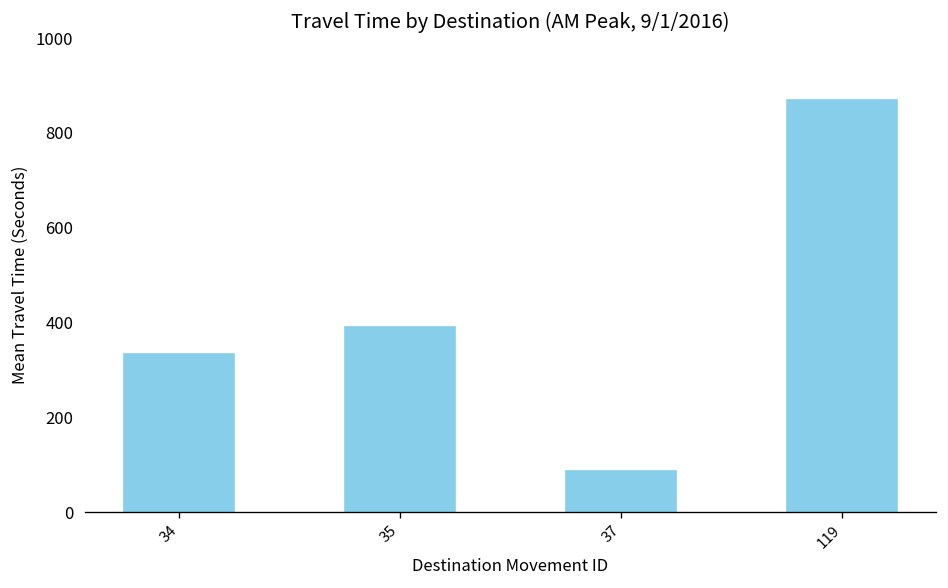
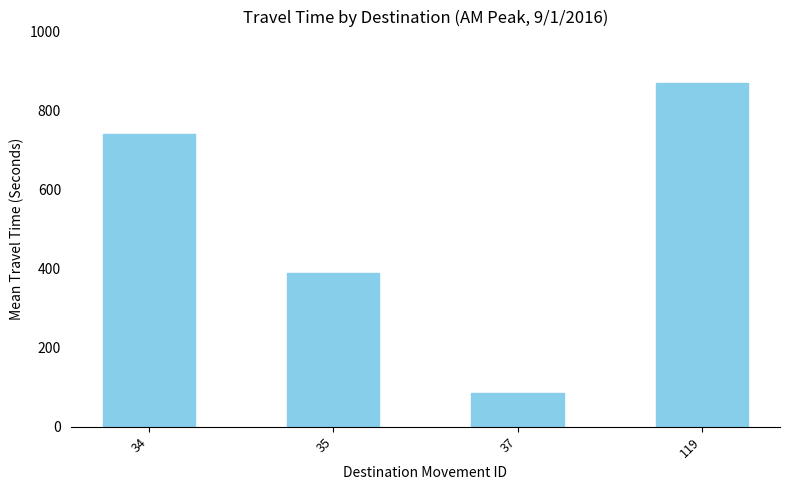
  {
-   "34": 330,
+   "34": 740,
    "35": 390,
    "37": 90,
    "119": 870
  }
